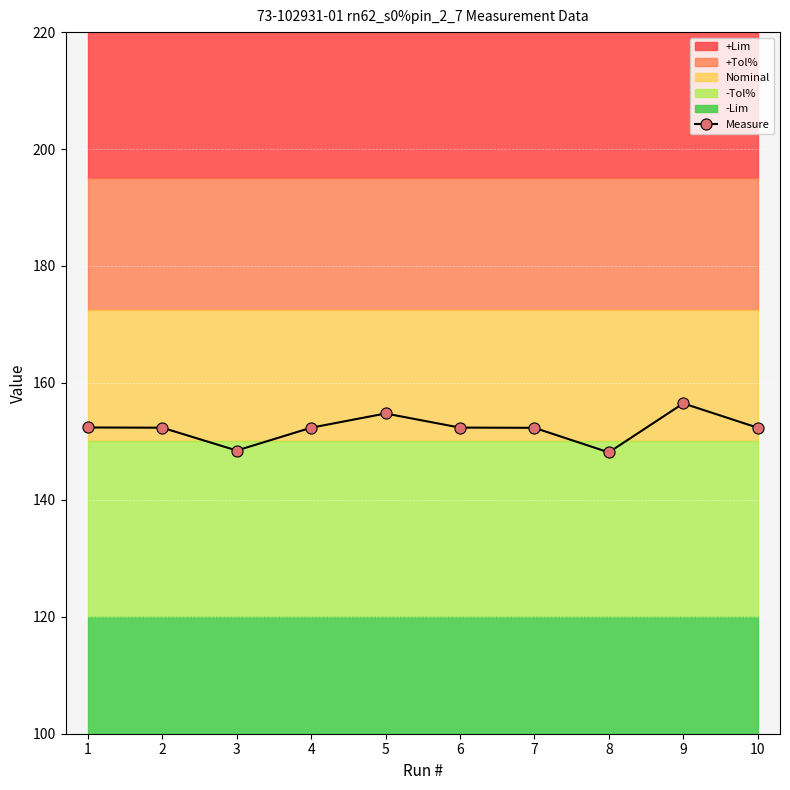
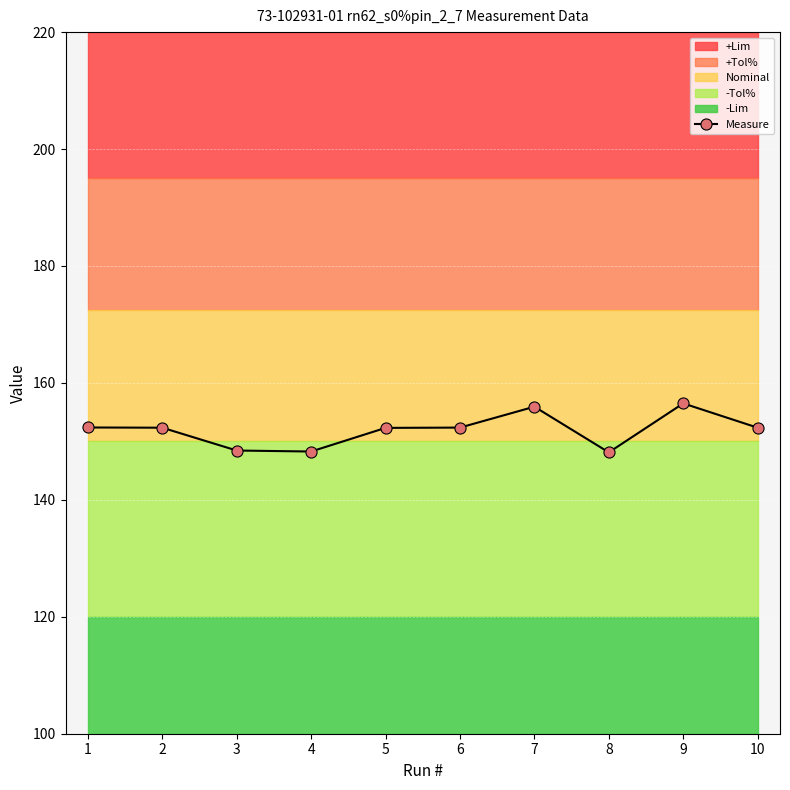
  {
    "Measure": {
      "1": 152,
      "2": 152,
      "3": 148,
-     "4": 152,
-     "5": 155,
+     "4": 148,
+     "5": 152,
      "6": 152,
-     "7": 152,
+     "7": 156,
      "8": 148,
      "9": 156,
      "10": 152
    },
    "Nominal": {
      "1": 23,
      "2": 23,
      "3": 23,
      "4": 23,
      "5": 23,
      "6": 23,
      "7": 23,
      "8": 23,
      "9": 23,
      "10": 23
    },
    "-Lim": {
      "1": 120,
      "2": 120,
      "3": 120,
      "4": 120,
      "5": 120,
      "6": 120,
      "7": 120,
      "8": 120,
      "9": 120,
      "10": 120
    }
  }
